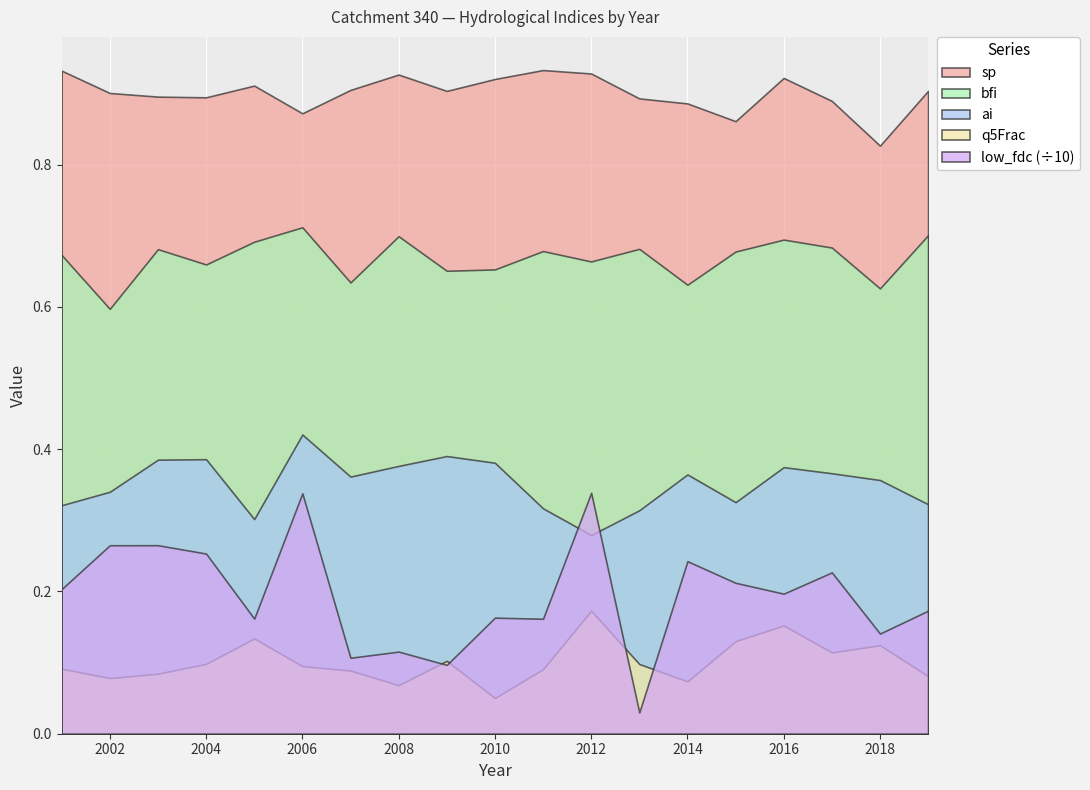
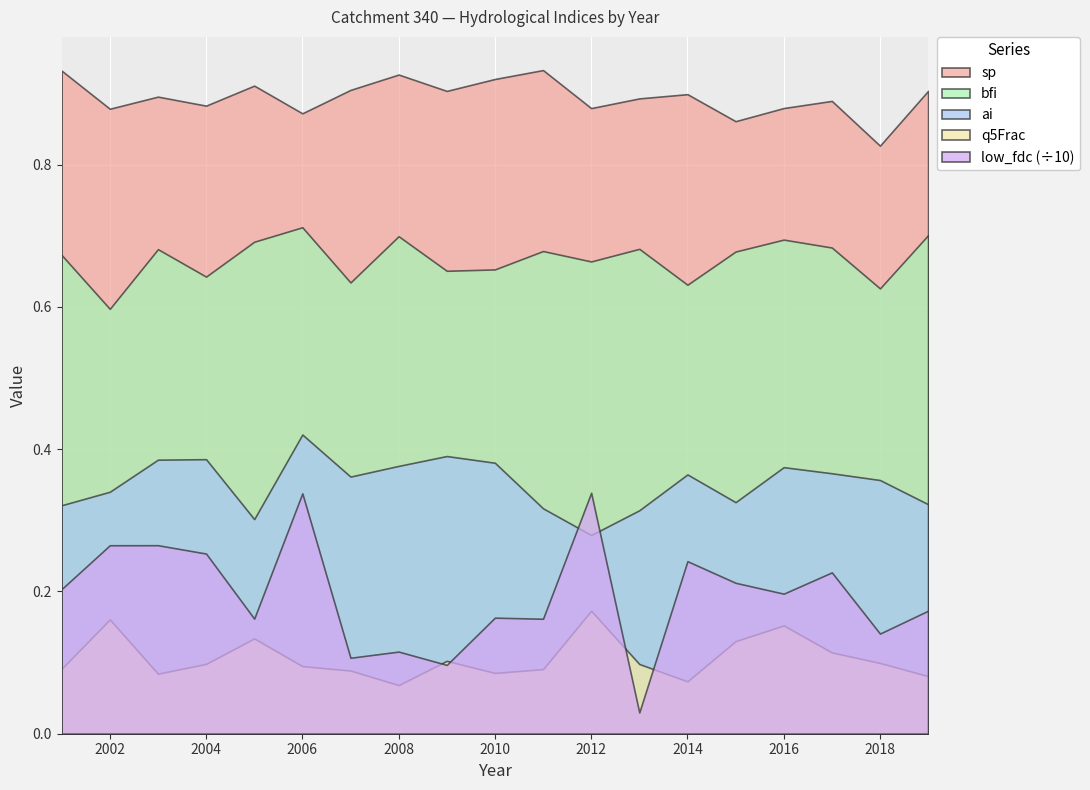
  {
    "sp": {
-     "2002": 0.90,
-     "2004": 0.89,
+     "2002": 0.88,
+     "2004": 0.88,
      "2006": 0.87,
      "2008": 0.93,
      "2010": 0.92,
-     "2012": 0.93,
-     "2014": 0.89,
-     "2016": 0.92,
+     "2012": 0.88,
+     "2014": 0.90,
+     "2016": 0.88,
      "2018": 0.83
    },
    "bfi": {
      "2002": 0.60,
-     "2004": 0.66,
+     "2004": 0.64,
      "2006": 0.71,
      "2008": 0.70,
      "2010": 0.65,
      "2012": 0.66,
      "2014": 0.63,
      "2016": 0.69,
      "2018": 0.63
    },
    "q5Frac": {
-     "2002": 0.08,
+     "2002": 0.16,
      "2004": 0.10,
      "2006": 0.10,
      "2008": 0.07,
-     "2010": 0.05,
+     "2010": 0.09,
      "2012": 0.17,
      "2014": 0.07,
      "2016": 0.15,
-     "2018": 0.12
+     "2018": 0.10
    }
  }
